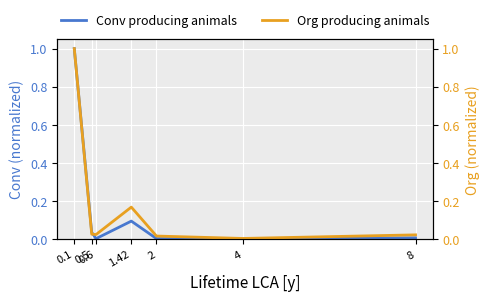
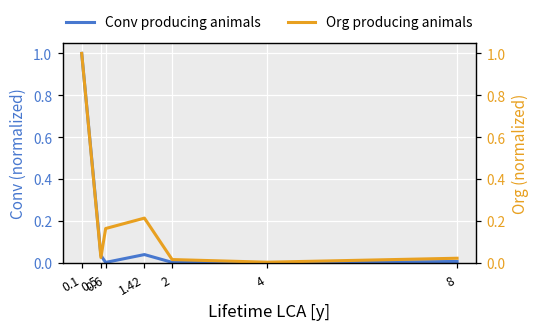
  {
    "Conv producing animals": {
      "0.1": 1.00,
      "0.5": 0.04,
      "0.6": 0.00,
-     "1.42": 0.09,
+     "1.42": 0.04,
      "2": 0.00,
      "4": 0.00,
      "8": 0.01
    },
    "Org producing animals": {
      "0.1": 1.00,
      "0.5": 0.03,
-     "0.6": 0.02,
-     "1.42": 0.17,
+     "0.6": 0.16,
+     "1.42": 0.21,
      "2": 0.02,
      "4": 0.00,
      "8": 0.02
    }
  }
